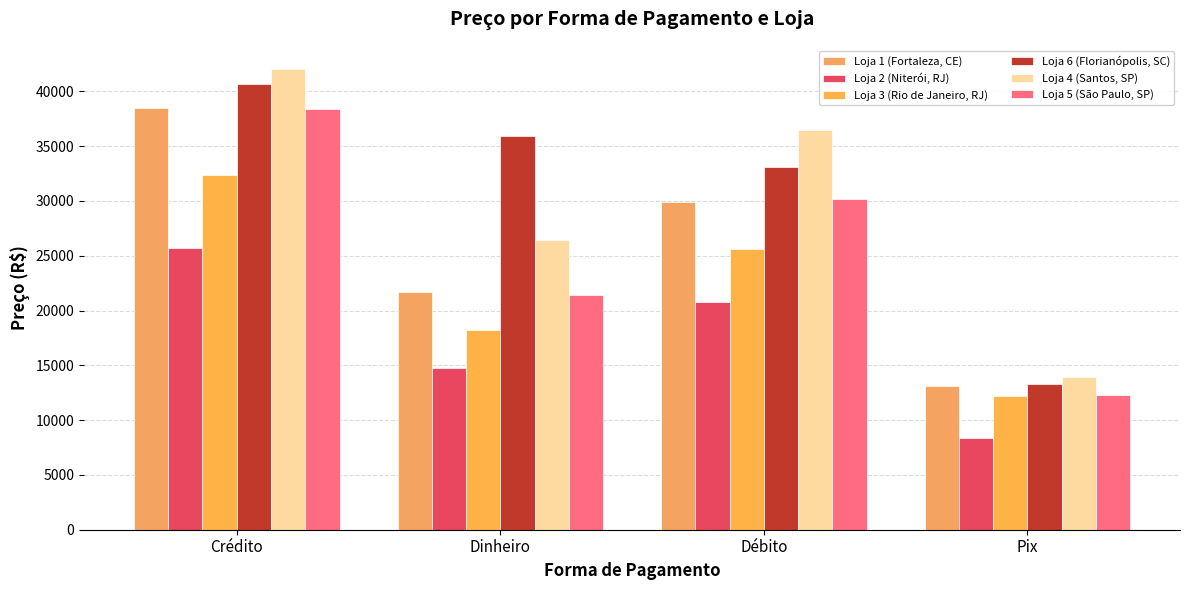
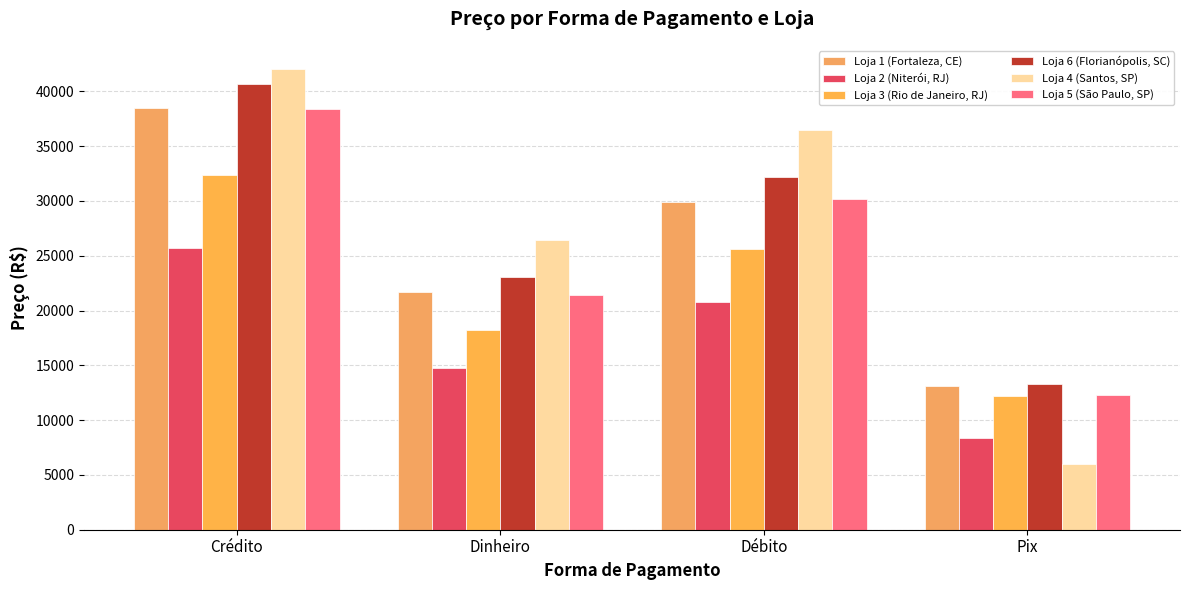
  {
    "Loja 6 (Florianópolis, SC)": {
      "Crédito": 40700,
-     "Dinheiro": 35900,
-     "Débito": 33100,
+     "Dinheiro": 23100,
+     "Débito": 32200,
      "Pix": 13300
    },
    "Loja 4 (Santos, SP)": {
      "Crédito": 42000,
      "Dinheiro": 26400,
      "Débito": 36500,
-     "Pix": 14000
+     "Pix": 6000
    }
  }
